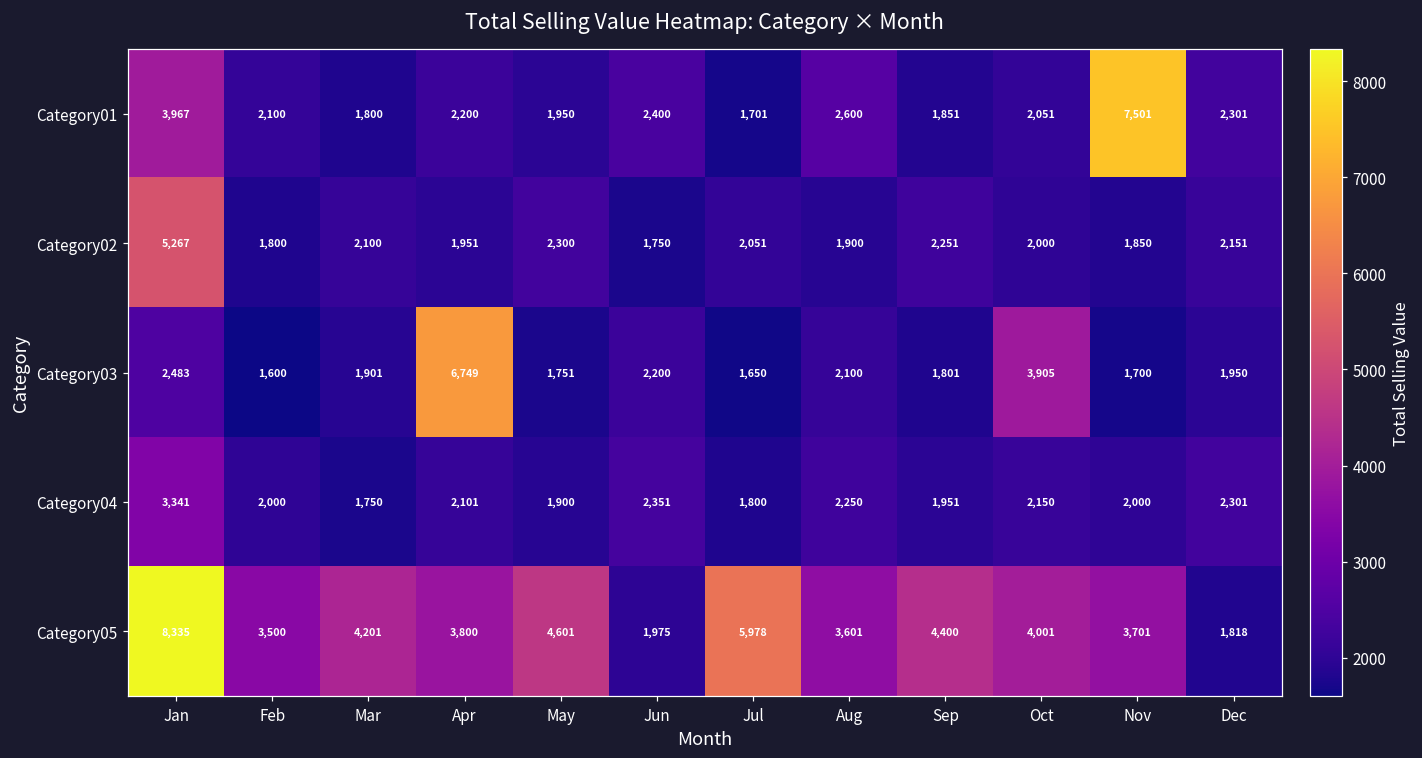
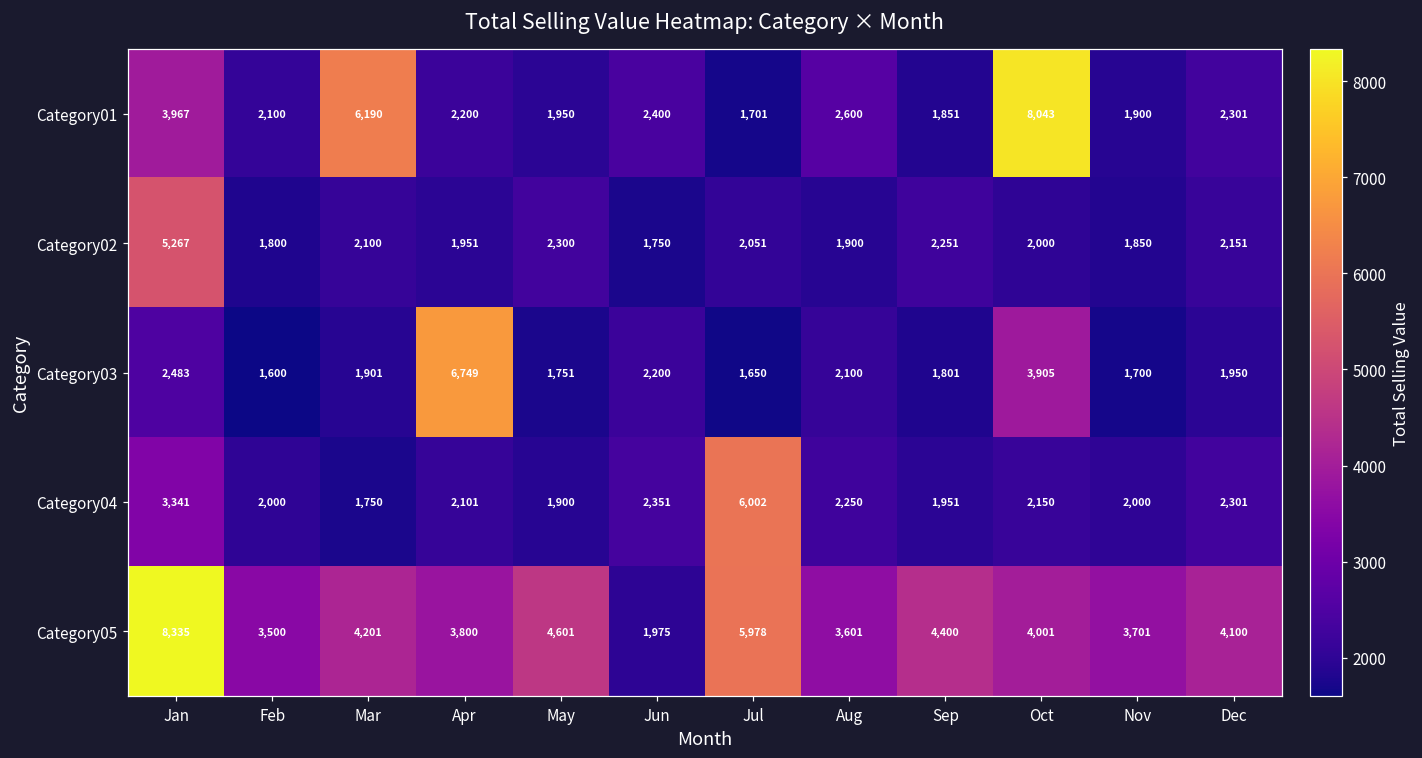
  {
    "Category01": {
      "Jan": "3,967",
      "Feb": "2,100",
-     "Mar": "1,800",
+     "Mar": "6,190",
      "Apr": "2,200",
      "May": "1,950",
      "Jun": "2,400",
      "Jul": "1,701",
      "Aug": "2,600",
      "Sep": "1,851",
-     "Oct": "2,051",
-     "Nov": "7,501",
+     "Oct": "8,043",
+     "Nov": "1,900",
      "Dec": "2,301"
    },
    "Category02": {
      "Jan": "5,267",
      "Feb": "1,800",
      "Mar": "2,100",
      "Apr": "1,951",
      "May": "2,300",
      "Jun": "1,750",
      "Jul": "2,051",
      "Aug": "1,900",
      "Sep": "2,251",
      "Oct": "2,000",
      "Nov": "1,850",
      "Dec": "2,151"
    },
    "Category03": {
      "Jan": "2,483",
      "Feb": "1,600",
      "Mar": "1,901",
      "Apr": "6,749",
      "May": "1,751",
      "Jun": "2,200",
      "Jul": "1,650",
      "Aug": "2,100",
      "Sep": "1,801",
      "Oct": "3,905",
      "Nov": "1,700",
      "Dec": "1,950"
    },
    "Category04": {
      "Jan": "3,341",
      "Feb": "2,000",
      "Mar": "1,750",
      "Apr": "2,101",
      "May": "1,900",
      "Jun": "2,351",
-     "Jul": "1,800",
+     "Jul": "6,002",
      "Aug": "2,250",
      "Sep": "1,951",
      "Oct": "2,150",
      "Nov": "2,000",
      "Dec": "2,301"
    },
    "Category05": {
      "Jan": "8,335",
      "Feb": "3,500",
      "Mar": "4,201",
      "Apr": "3,800",
      "May": "4,601",
      "Jun": "1,975",
      "Jul": "5,978",
      "Aug": "3,601",
      "Sep": "4,400",
      "Oct": "4,001",
      "Nov": "3,701",
-     "Dec": "1,818"
+     "Dec": "4,100"
    }
  }
